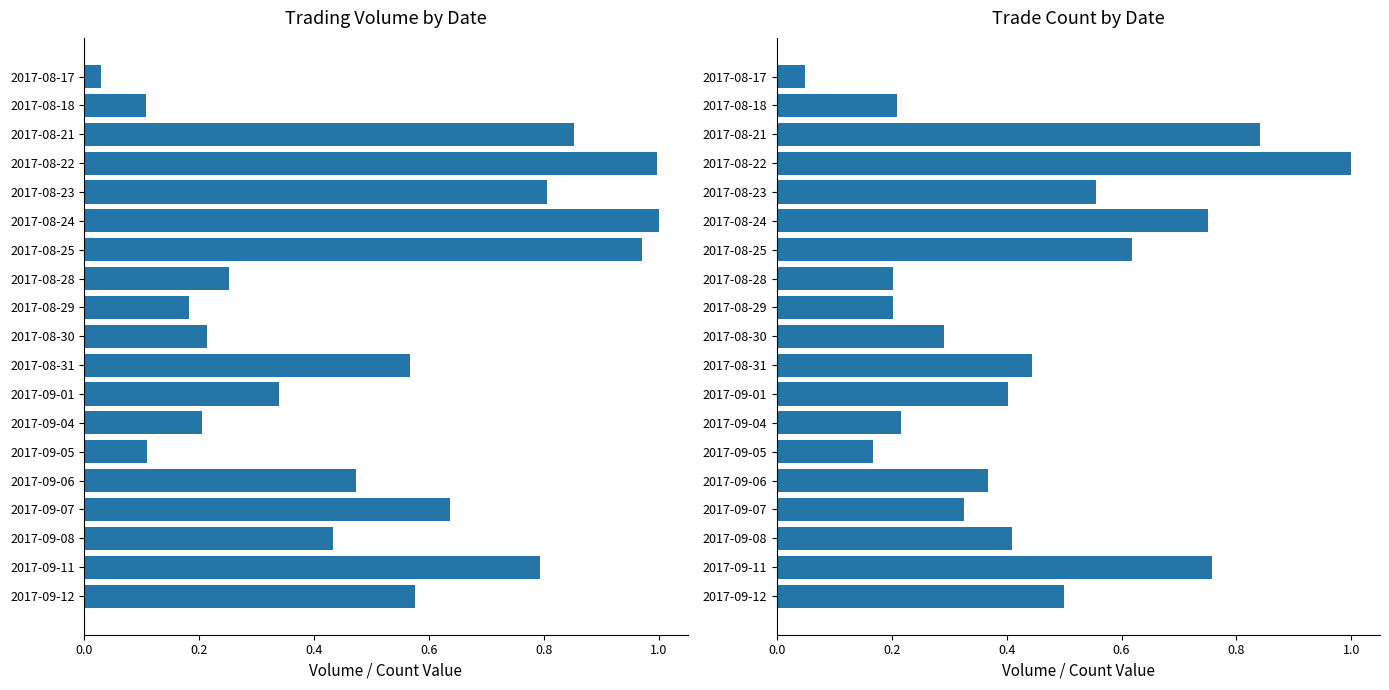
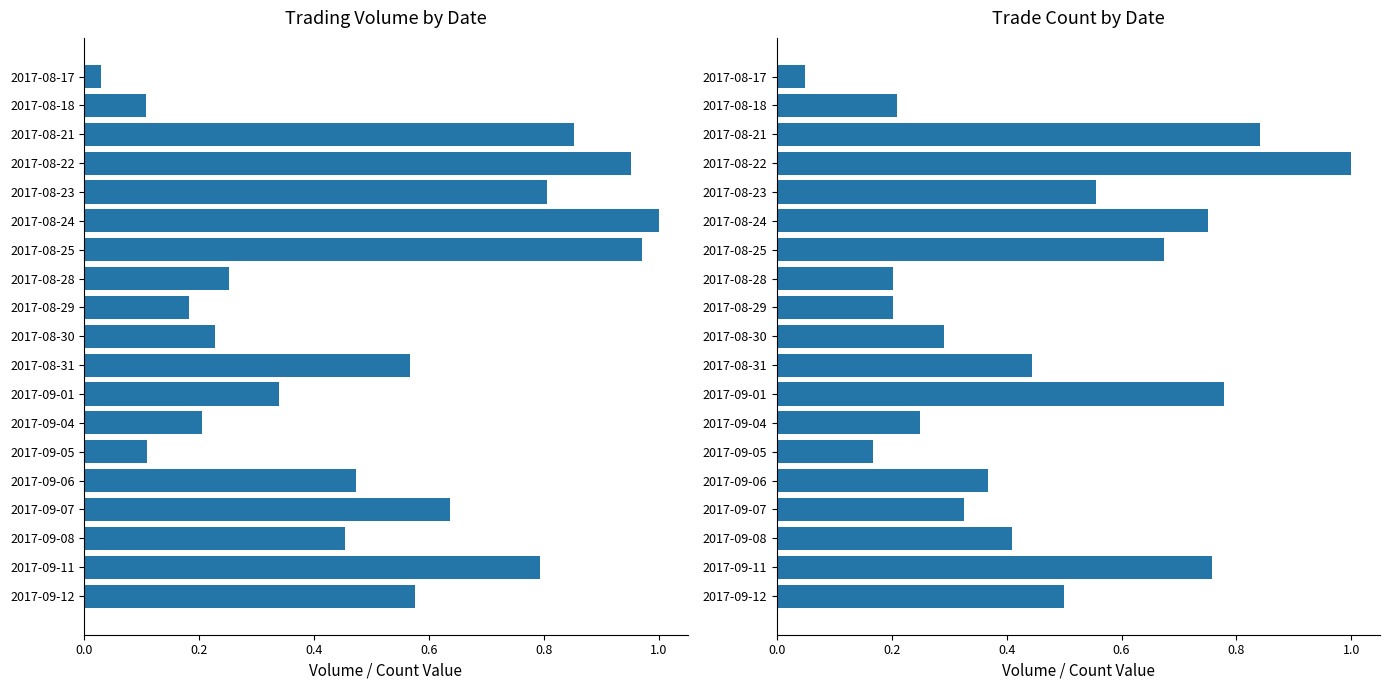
  {
    "Trading Volume by Date": {
      "2017-08-17": 0.03,
      "2017-08-18": 0.11,
      "2017-08-21": 0.85,
-     "2017-08-22": 1.00,
+     "2017-08-22": 0.95,
      "2017-08-23": 0.81,
      "2017-08-24": 1.00,
      "2017-08-25": 0.97,
      "2017-08-28": 0.25,
      "2017-08-29": 0.18,
-     "2017-08-30": 0.21,
+     "2017-08-30": 0.23,
      "2017-08-31": 0.57,
      "2017-09-01": 0.34,
      "2017-09-04": 0.20,
      "2017-09-05": 0.11,
      "2017-09-06": 0.47,
      "2017-09-07": 0.64,
-     "2017-09-08": 0.43,
+     "2017-09-08": 0.45,
      "2017-09-11": 0.79,
      "2017-09-12": 0.58
    },
    "Trade Count by Date": {
      "2017-08-17": 0.05,
      "2017-08-18": 0.21,
      "2017-08-21": 0.84,
      "2017-08-22": 1.00,
      "2017-08-23": 0.56,
      "2017-08-24": 0.75,
-     "2017-08-25": 0.62,
+     "2017-08-25": 0.67,
      "2017-08-28": 0.20,
      "2017-08-29": 0.20,
      "2017-08-30": 0.29,
      "2017-08-31": 0.44,
-     "2017-09-01": 0.40,
-     "2017-09-04": 0.22,
+     "2017-09-01": 0.78,
+     "2017-09-04": 0.25,
      "2017-09-05": 0.17,
      "2017-09-06": 0.37,
      "2017-09-07": 0.33,
      "2017-09-08": 0.41,
      "2017-09-11": 0.76,
      "2017-09-12": 0.50
    }
  }
